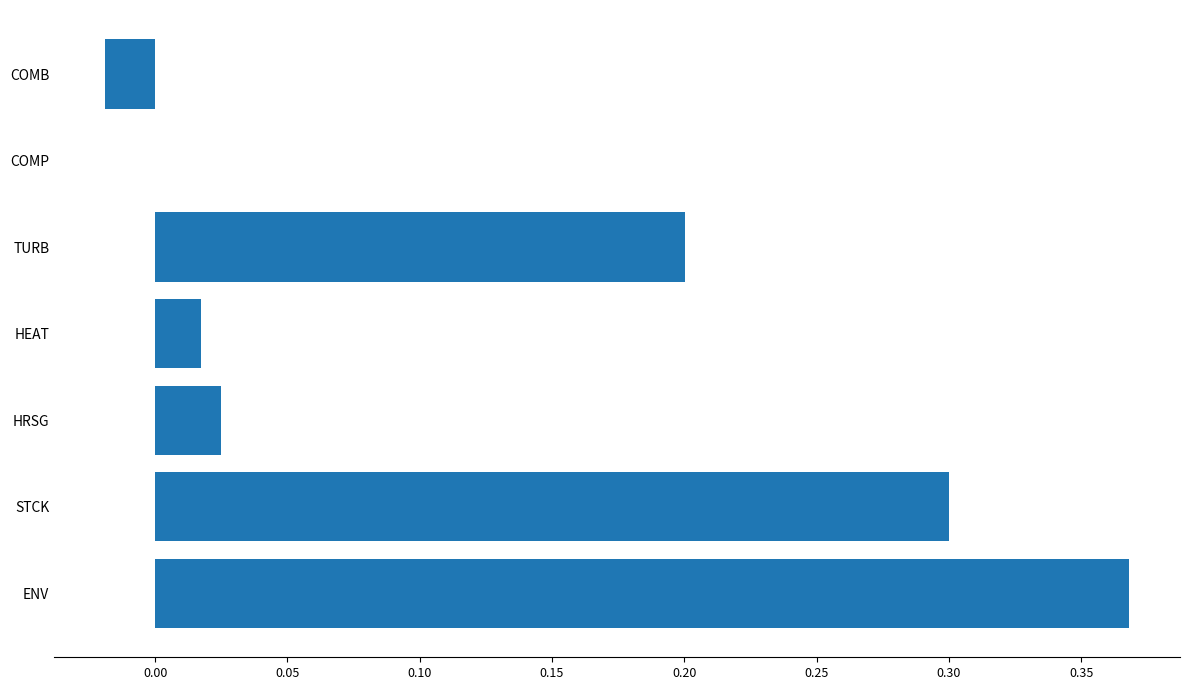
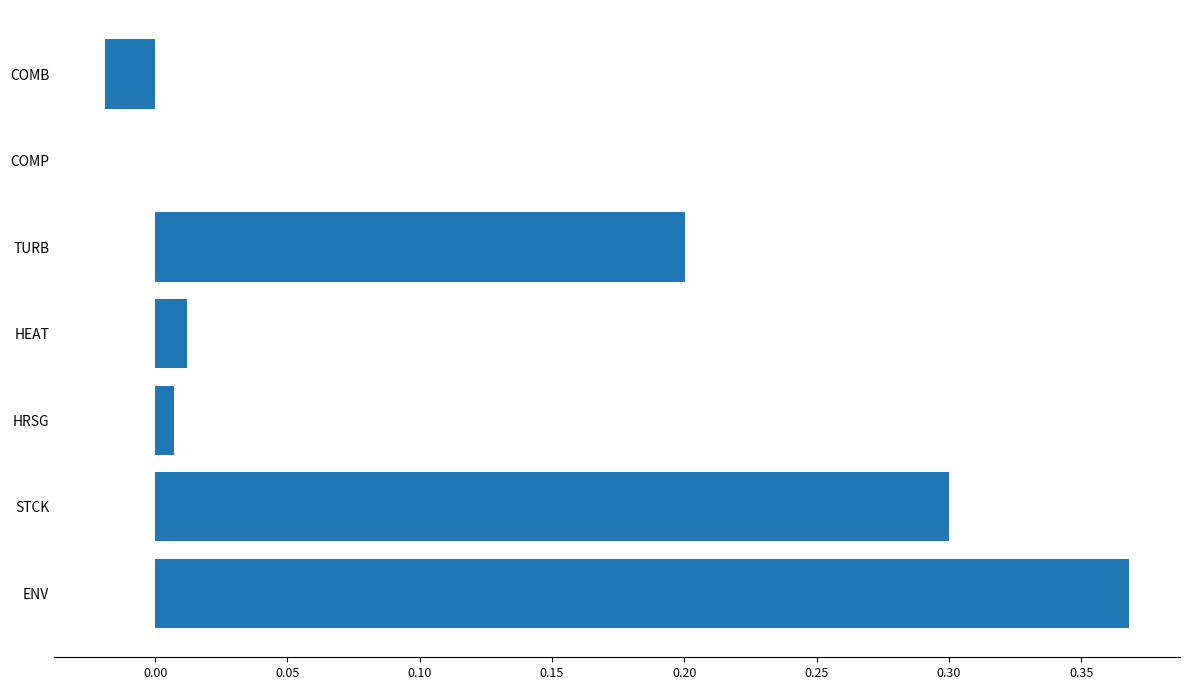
  {
    "COMB": -0.019,
    "TURB": 0.200,
-   "HEAT": 0.017,
-   "HRSG": 0.025,
+   "HEAT": 0.012,
+   "HRSG": 0.007,
    "STCK": 0.300,
    "ENV": 0.368
  }
